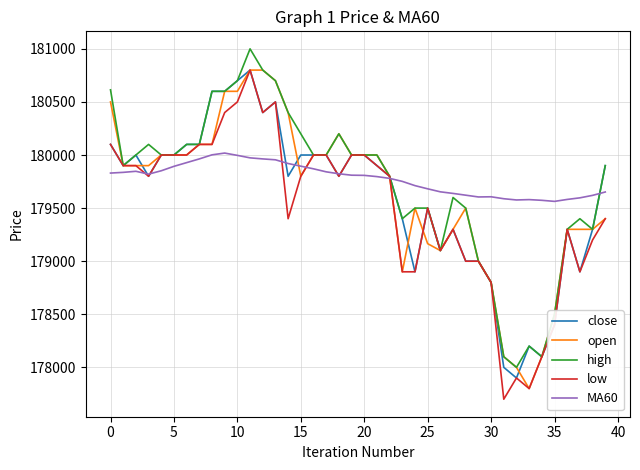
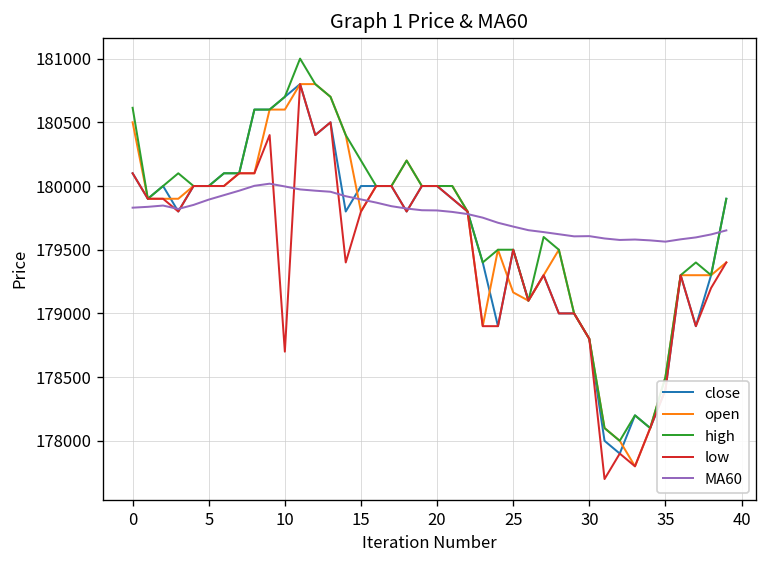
  {
    "close": {
      "15": 180000
    },
    "open": {
      "0": 180500,
      "10": 180600,
      "25": 179170
    },
    "high": {
      "0": 180610,
      "15": 180200
    },
    "low": {
-     "10": 180500
+     "10": 178700
    },
    "MA60": {
      "0": 179830,
      "5": 179890,
      "10": 180000,
      "15": 179900,
      "20": 179810,
      "25": 179680,
      "30": 179610,
      "35": 179560
    }
  }
